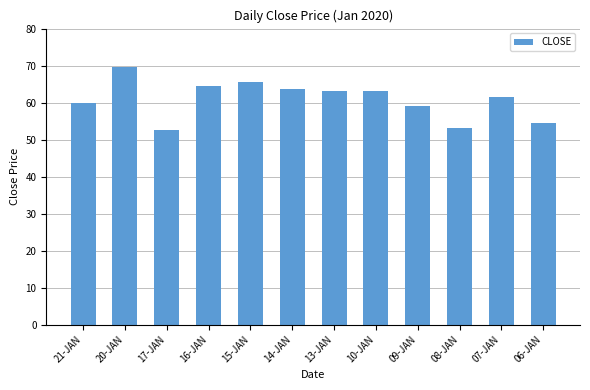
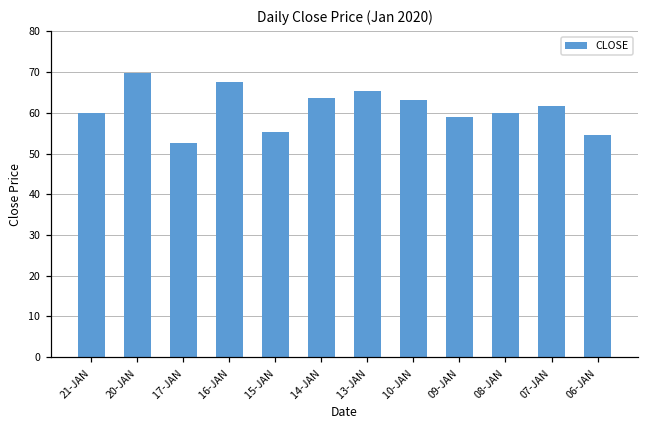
  {
    "21-JAN": 60,
    "20-JAN": 70,
    "17-JAN": 53,
-   "16-JAN": 64,
-   "15-JAN": 66,
+   "16-JAN": 68,
+   "15-JAN": 55,
    "14-JAN": 64,
-   "13-JAN": 63,
+   "13-JAN": 65,
    "10-JAN": 63,
    "09-JAN": 59,
-   "08-JAN": 53,
+   "08-JAN": 60,
    "07-JAN": 62,
    "06-JAN": 55
  }
